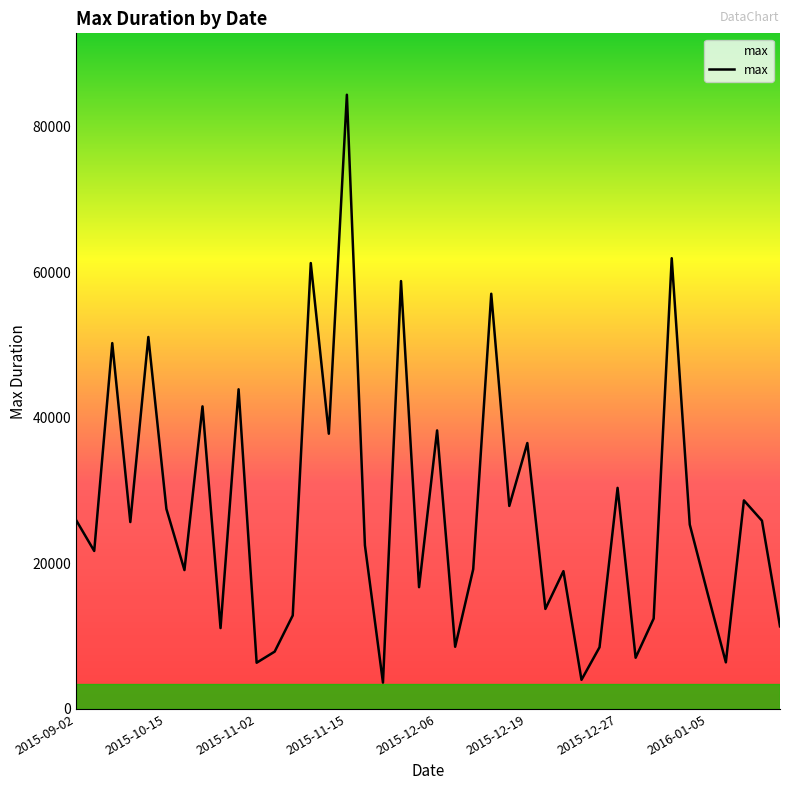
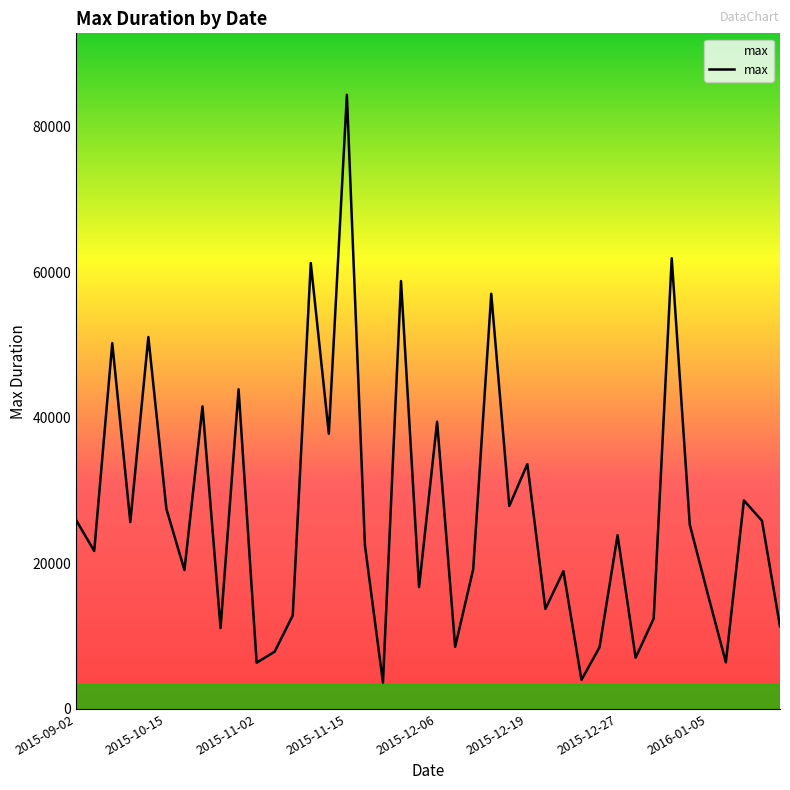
  {
    "2015-09-02": 26000,
    "2015-10-15": 27000,
    "2015-11-02": 6000,
    "2015-11-15": 84000,
-   "2015-12-06": 38000,
-   "2015-12-19": 37000,
-   "2015-12-27": 30000,
+   "2015-12-06": 39000,
+   "2015-12-19": 34000,
+   "2015-12-27": 24000,
    "2016-01-05": 16000
  }
